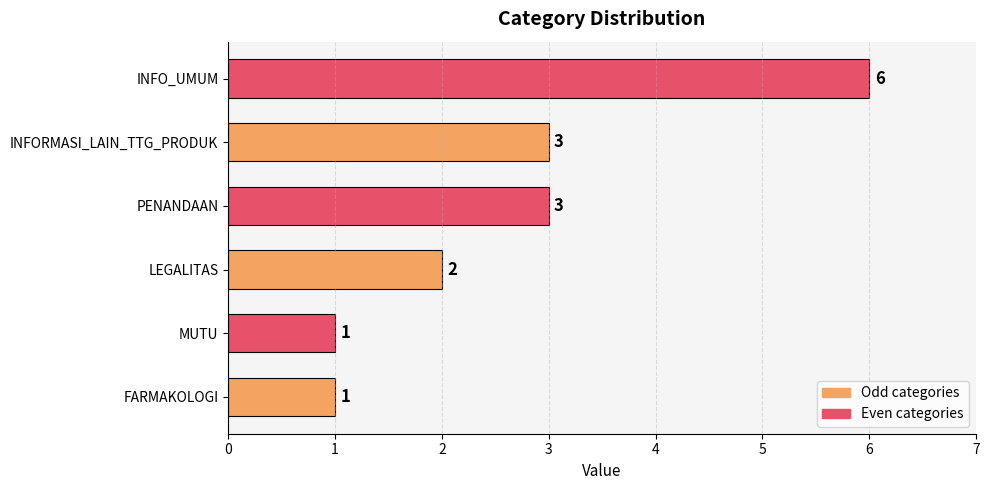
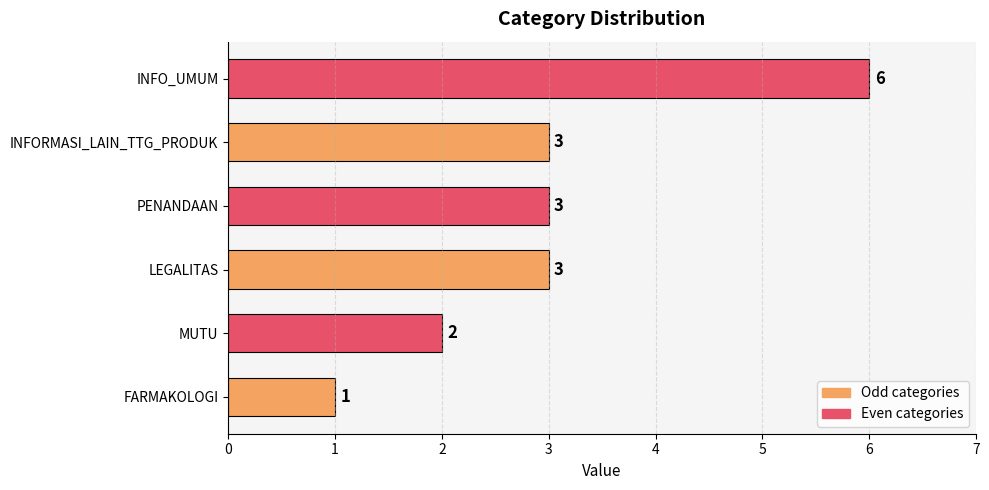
  {
    "INFO_UMUM": 6,
    "INFORMASI_LAIN_TTG_PRODUK": 3,
    "PENANDAAN": 3,
-   "LEGALITAS": 2,
-   "MUTU": 1,
+   "LEGALITAS": 3,
+   "MUTU": 2,
    "FARMAKOLOGI": 1
  }
